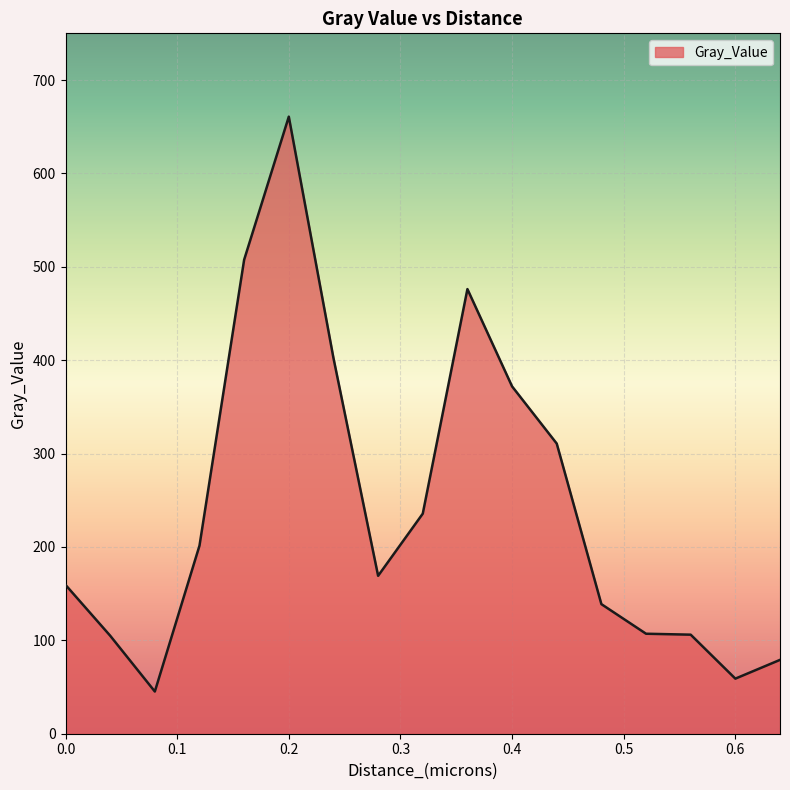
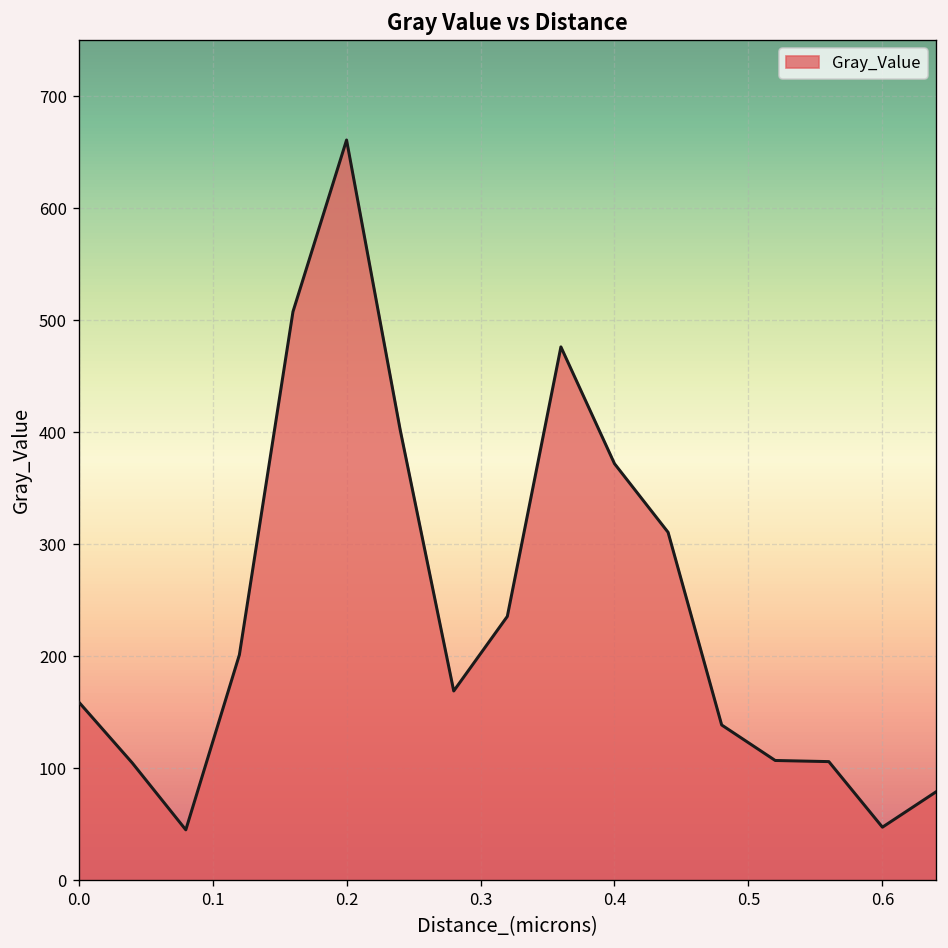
  {
    "0.0": 160,
    "0.2": 660,
    "0.4": 370,
-   "0.6": 60
+   "0.6": 50
  }
